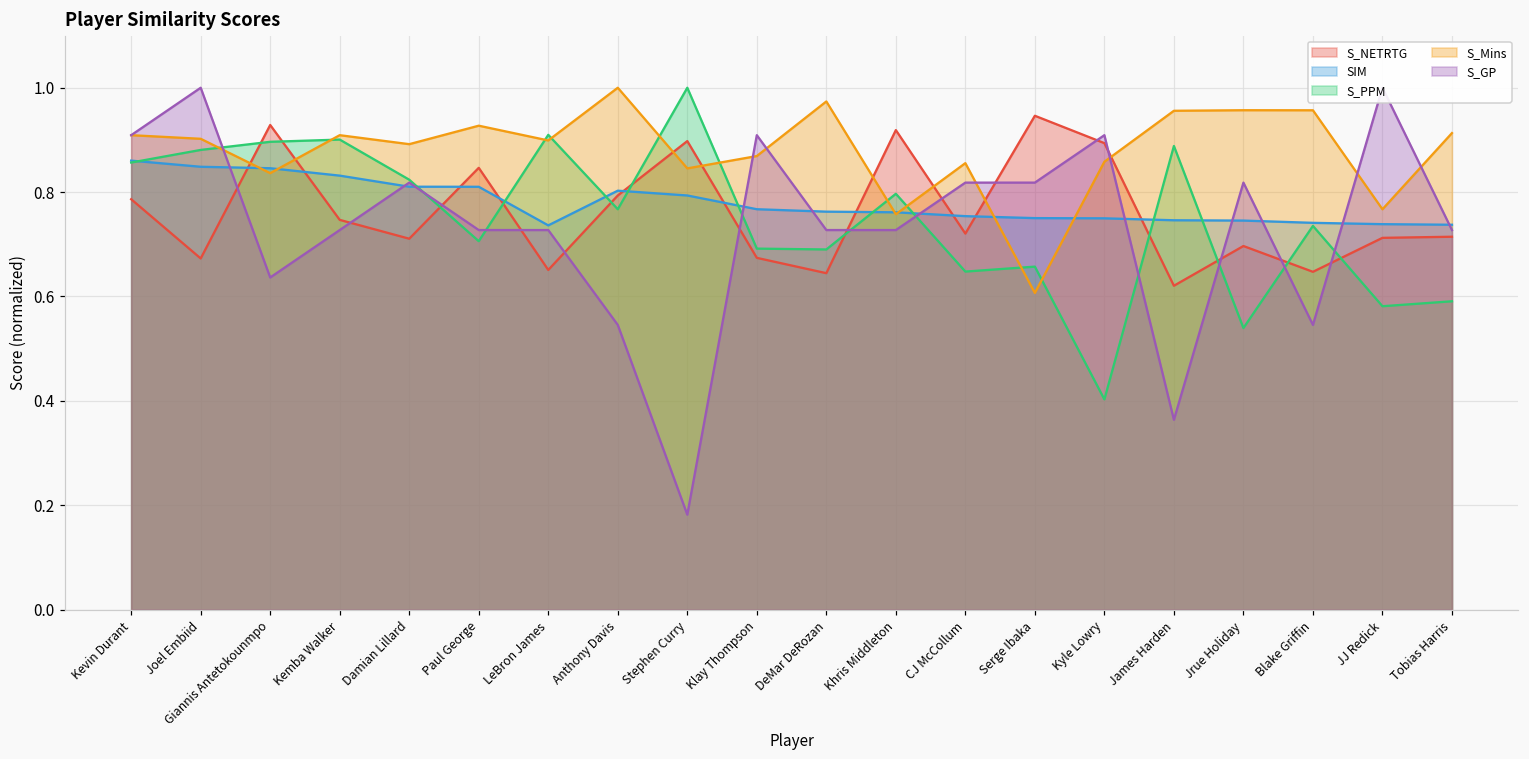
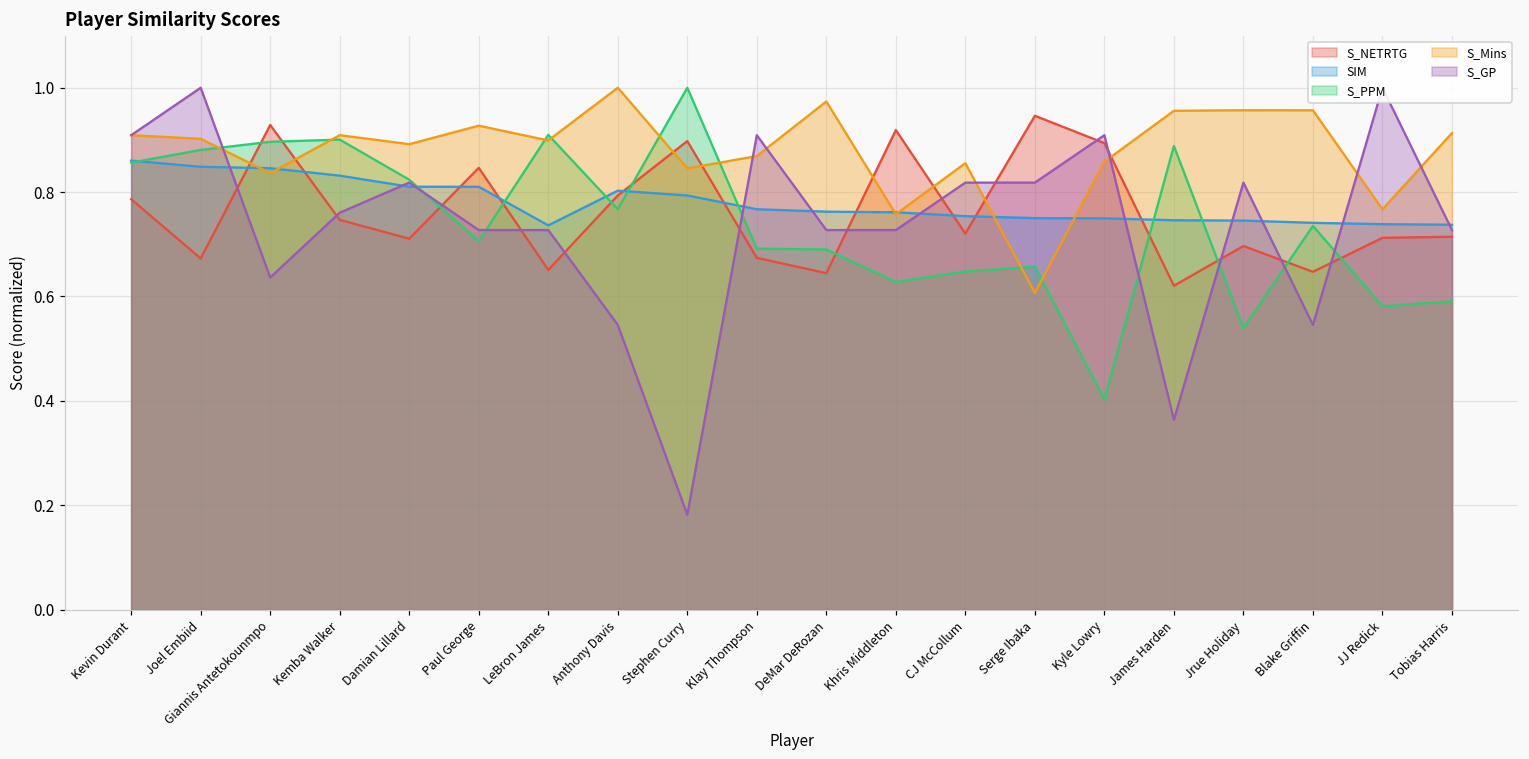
  {
    "SIM": {
      "Joel Embiid": 0.85,
      "Giannis Antetokounmpo": 0.85,
      "Kemba Walker": 0.83,
      "Damian Lillard": 0.81,
      "Paul George": 0.81,
      "LeBron James": 0.74,
      "Anthony Davis": 0.80,
      "Stephen Curry": 0.79,
      "Klay Thompson": 0.77,
      "DeMar DeRozan": 0.76,
      "CJ McCollum": 0.75,
      "Serge Ibaka": 0.75,
      "Kyle Lowry": 0.75,
      "James Harden": 0.75,
      "Jrue Holiday": 0.75,
      "Blake Griffin": 0.74,
      "JJ Redick": 0.74,
      "Tobias Harris": 0.74
    },
    "S_PPM": {
      "Joel Embiid": 0.88,
      "Giannis Antetokounmpo": 0.90,
      "Kemba Walker": 0.90,
      "Damian Lillard": 0.82,
      "Paul George": 0.71,
      "LeBron James": 0.91,
      "Anthony Davis": 0.77,
      "Stephen Curry": 1.00,
      "Klay Thompson": 0.69,
      "DeMar DeRozan": 0.69,
-     "Khris Middleton": 0.80,
+     "Khris Middleton": 0.63,
      "CJ McCollum": 0.65,
      "Serge Ibaka": 0.66,
      "Kyle Lowry": 0.40,
      "James Harden": 0.89,
      "Jrue Holiday": 0.54,
      "Blake Griffin": 0.74,
      "JJ Redick": 0.58,
      "Tobias Harris": 0.59
    },
    "S_GP": {
      "Joel Embiid": 1.00,
      "Giannis Antetokounmpo": 0.64,
-     "Kemba Walker": 0.73,
+     "Kemba Walker": 0.76,
      "Damian Lillard": 0.82,
      "Paul George": 0.73,
      "LeBron James": 0.73,
      "Anthony Davis": 0.55,
      "Stephen Curry": 0.18,
      "Klay Thompson": 0.91,
      "DeMar DeRozan": 0.73,
      "Khris Middleton": 0.73,
      "CJ McCollum": 0.82,
      "Serge Ibaka": 0.82,
      "Kyle Lowry": 0.91,
      "James Harden": 0.36,
      "Jrue Holiday": 0.82,
      "Blake Griffin": 0.55,
      "Tobias Harris": 0.73
    }
  }
